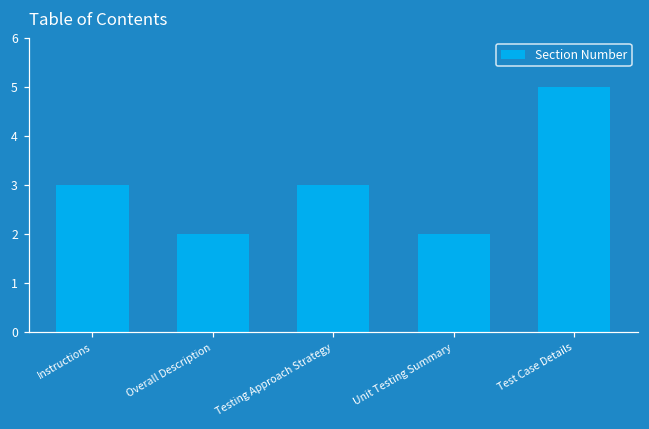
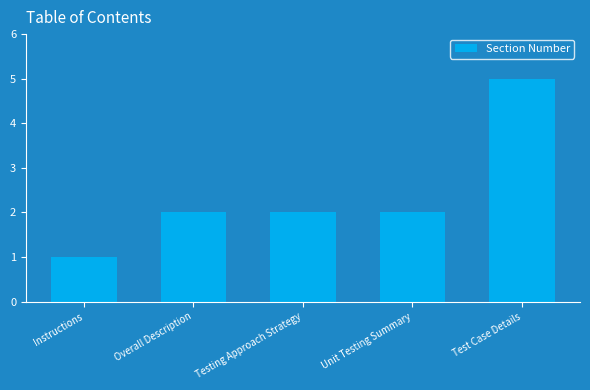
  {
-   "Instructions": 3,
+   "Instructions": 1,
    "Overall Description": 2,
-   "Testing Approach Strategy": 3,
+   "Testing Approach Strategy": 2,
    "Unit Testing Summary": 2,
    "Test Case Details": 5
  }
